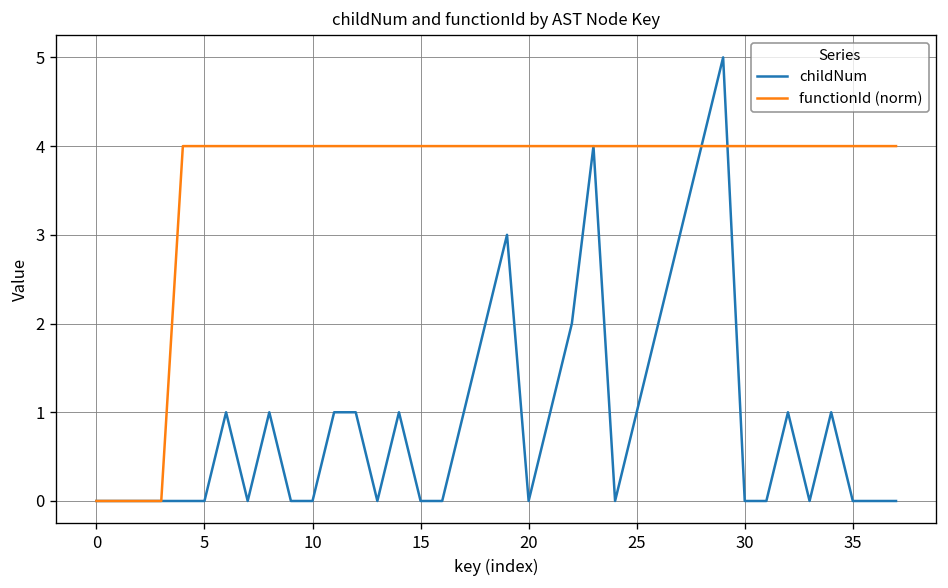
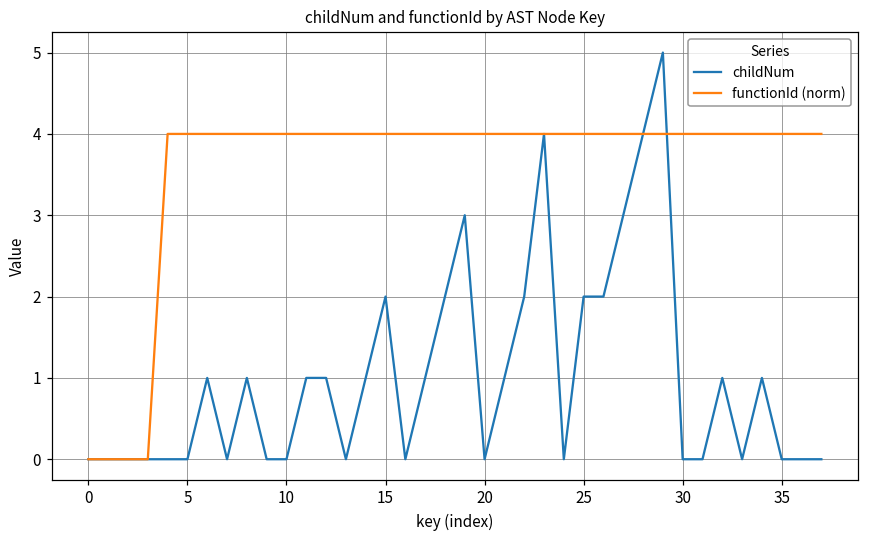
  {
    "childNum": {
      "5": 0,
      "10": 0,
-     "15": 0,
+     "15": 2,
      "20": 0,
-     "25": 1,
+     "25": 2,
      "30": 0,
      "35": 0
    },
    "functionId (norm)": {
      "5": 4,
      "10": 4,
      "15": 4,
      "20": 4,
      "25": 4,
      "30": 4,
      "35": 4
    }
  }
